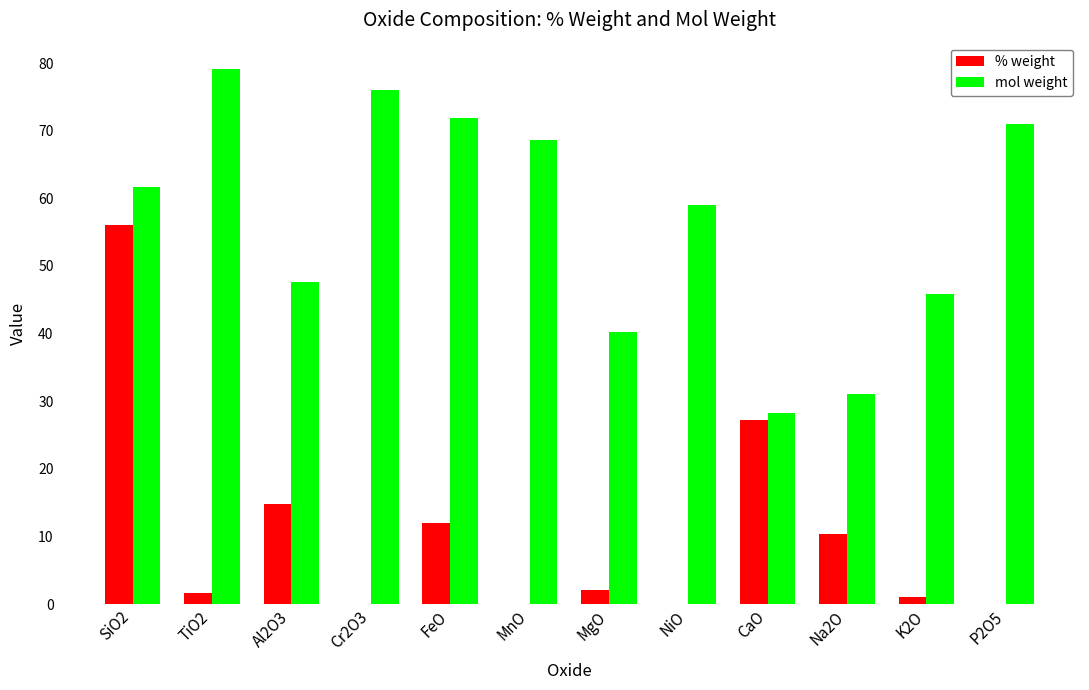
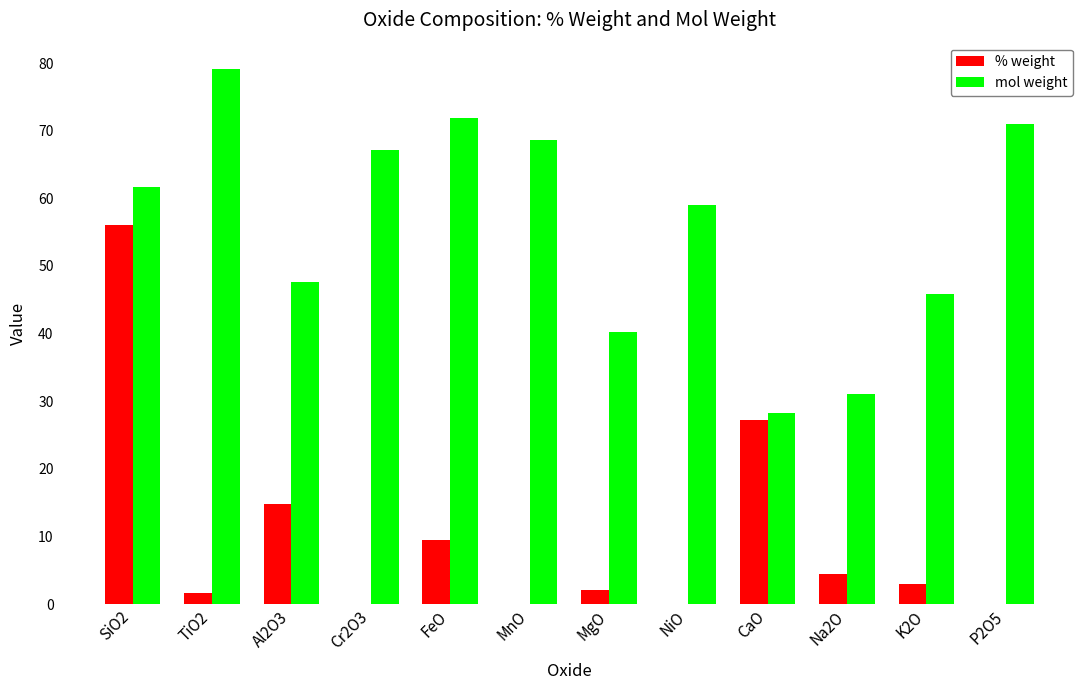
  {
    "% weight": {
      "SiO2": 56,
      "TiO2": 2,
      "Al2O3": 15,
      "Cr2O3": 0,
-     "FeO": 12,
+     "FeO": 9,
      "MnO": 0,
      "MgO": 2,
      "NiO": 0,
      "CaO": 27,
-     "Na2O": 10,
-     "K2O": 1,
+     "Na2O": 4,
+     "K2O": 3,
      "P2O5": 0
    },
    "mol weight": {
      "SiO2": 62,
      "TiO2": 79,
      "Al2O3": 48,
-     "Cr2O3": 76,
+     "Cr2O3": 67,
      "FeO": 72,
      "MnO": 69,
      "MgO": 40,
      "NiO": 59,
      "CaO": 28,
      "Na2O": 31,
      "K2O": 46,
      "P2O5": 71
    }
  }
